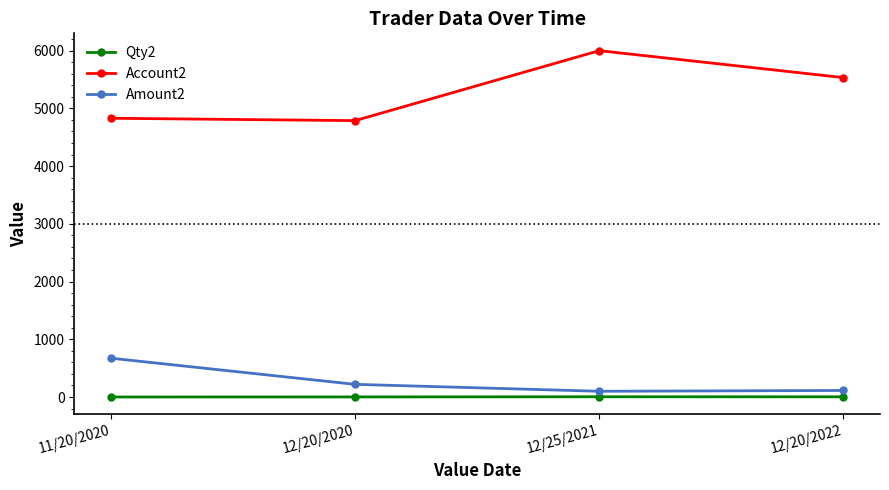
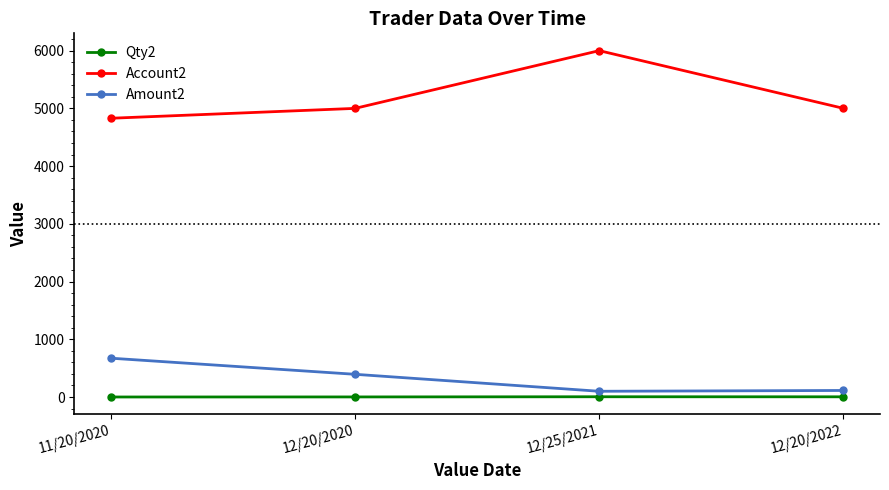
  {
    "Qty2": {
      "11/20/2020": 0,
      "12/20/2020": 0,
      "12/25/2021": 0,
      "12/20/2022": 0
    },
    "Account2": {
      "11/20/2020": 4800,
-     "12/20/2020": 4800,
+     "12/20/2020": 5000,
      "12/25/2021": 6000,
-     "12/20/2022": 5500
+     "12/20/2022": 5000
    },
    "Amount2": {
      "11/20/2020": 700,
-     "12/20/2020": 200,
+     "12/20/2020": 400,
      "12/25/2021": 100,
      "12/20/2022": 100
    }
  }
